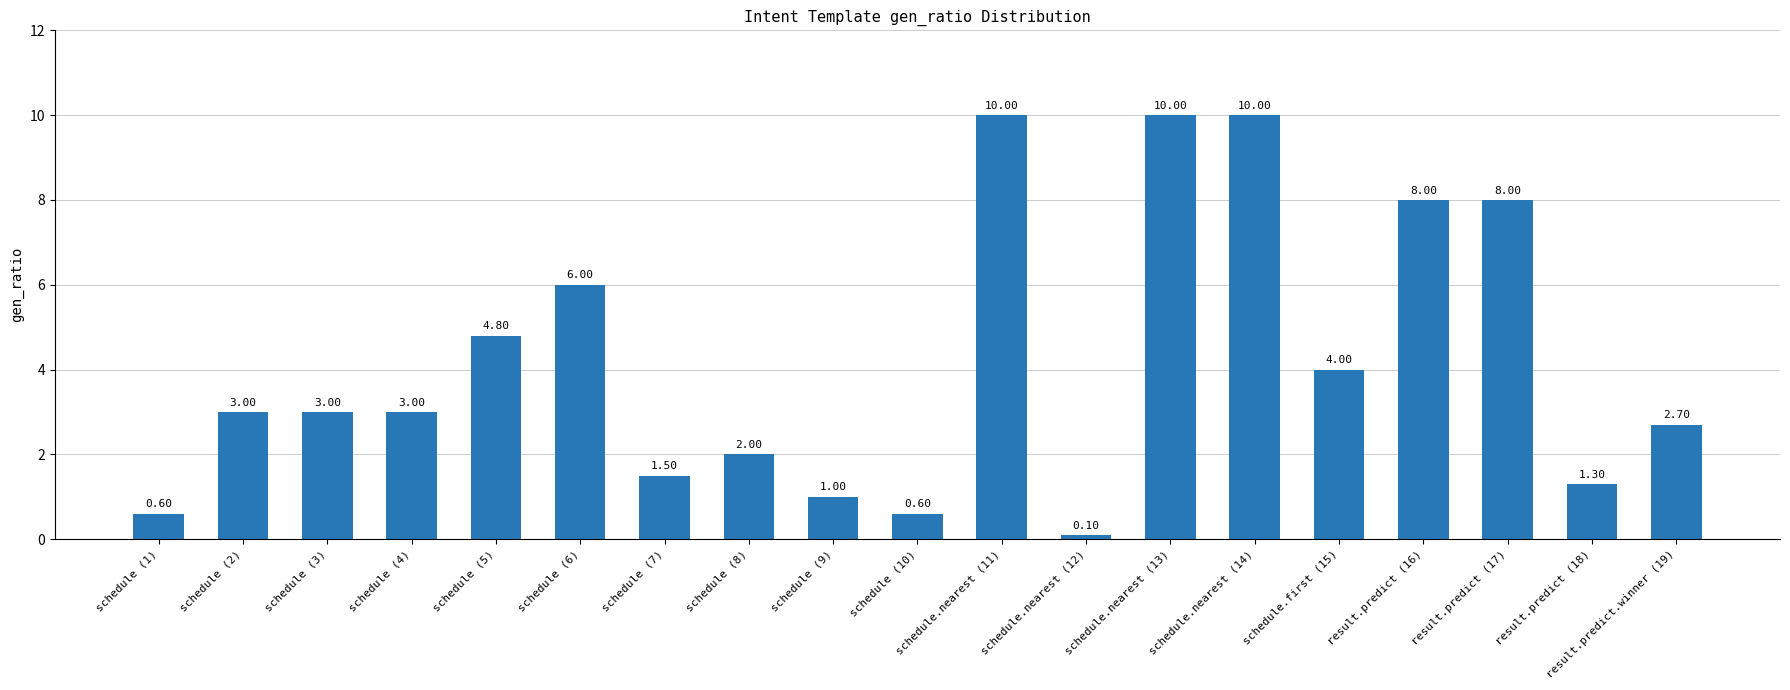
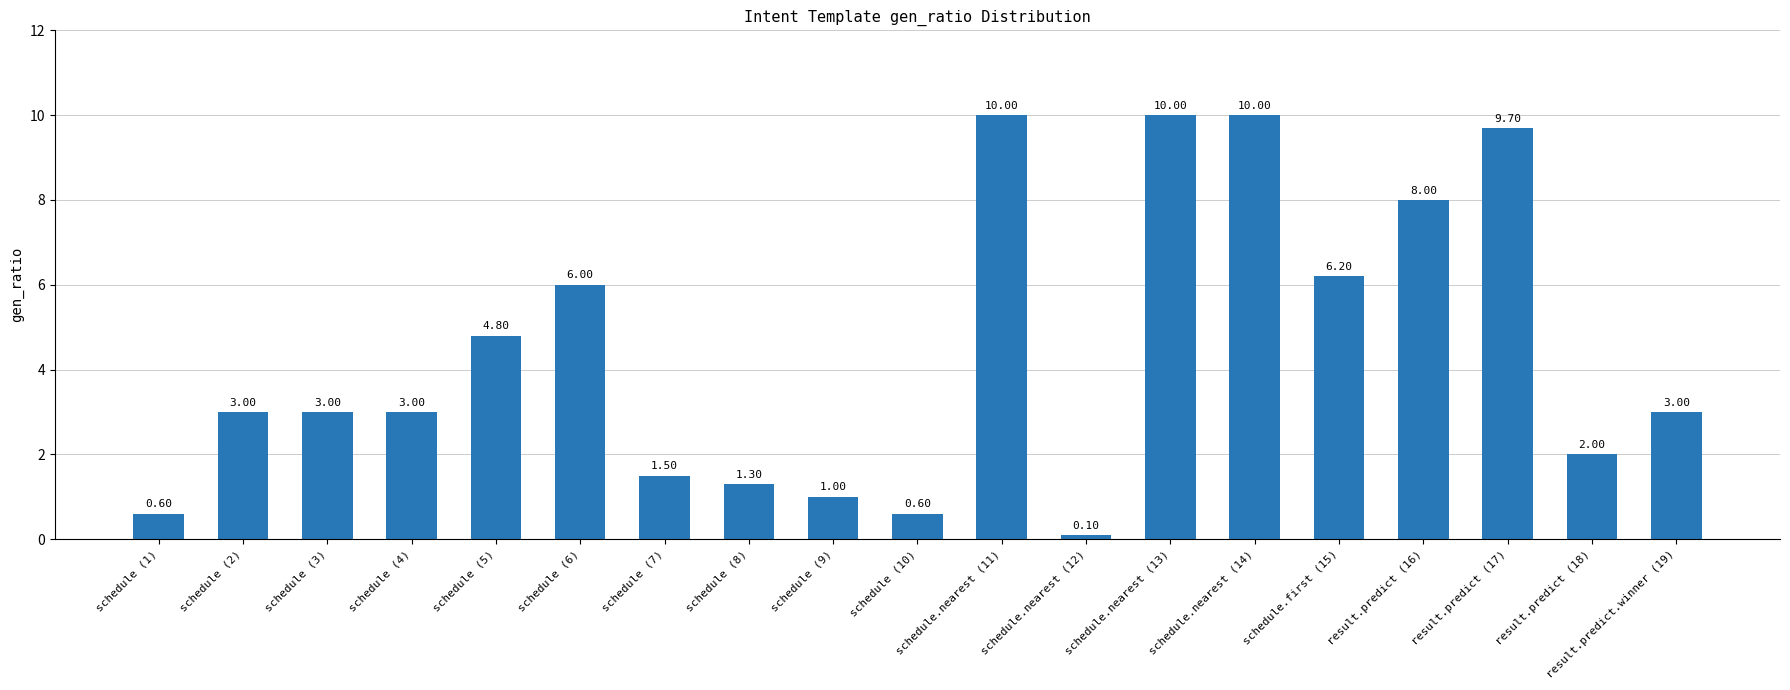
  {
    "schedule (1)": 0.60,
    "schedule (2)": 3.00,
    "schedule (3)": 3.00,
    "schedule (4)": 3.00,
    "schedule (5)": 4.80,
    "schedule (6)": 6.00,
    "schedule (7)": 1.50,
-   "schedule (8)": 2.00,
+   "schedule (8)": 1.30,
    "schedule (9)": 1.00,
    "schedule (10)": 0.60,
    "schedule.nearest (11)": 10.00,
    "schedule.nearest (12)": 0.10,
    "schedule.nearest (13)": 10.00,
    "schedule.nearest (14)": 10.00,
-   "schedule.first (15)": 4.00,
+   "schedule.first (15)": 6.20,
    "result.predict (16)": 8.00,
-   "result.predict (17)": 8.00,
-   "result.predict (18)": 1.30,
-   "result.predict.winner (19)": 2.70
+   "result.predict (17)": 9.70,
+   "result.predict (18)": 2.00,
+   "result.predict.winner (19)": 3.00
  }
